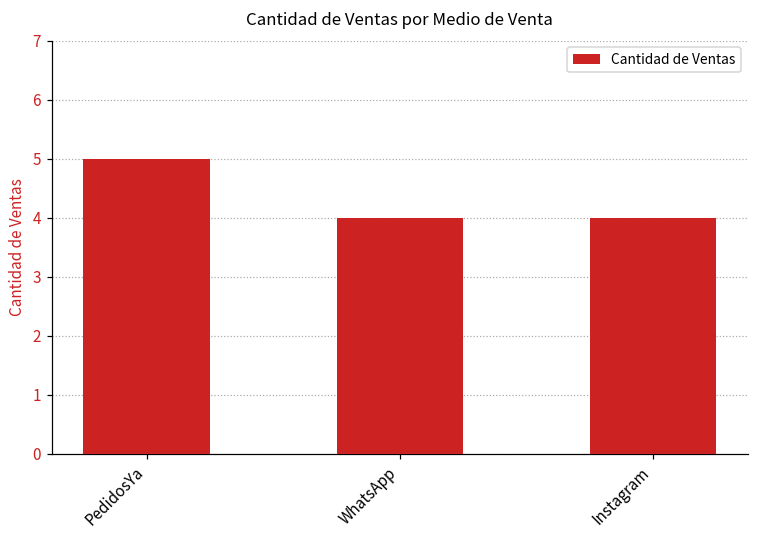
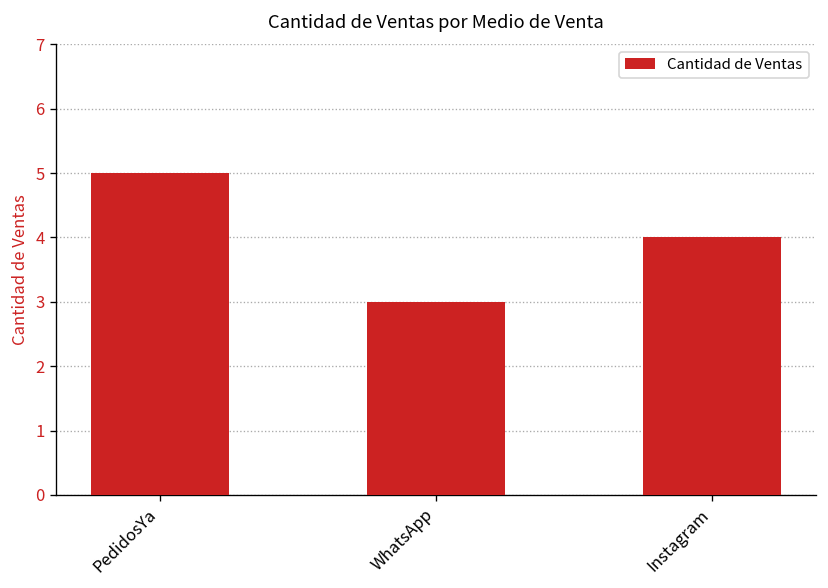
  {
    "PedidosYa": 5,
-   "WhatsApp": 4,
+   "WhatsApp": 3,
    "Instagram": 4
  }
